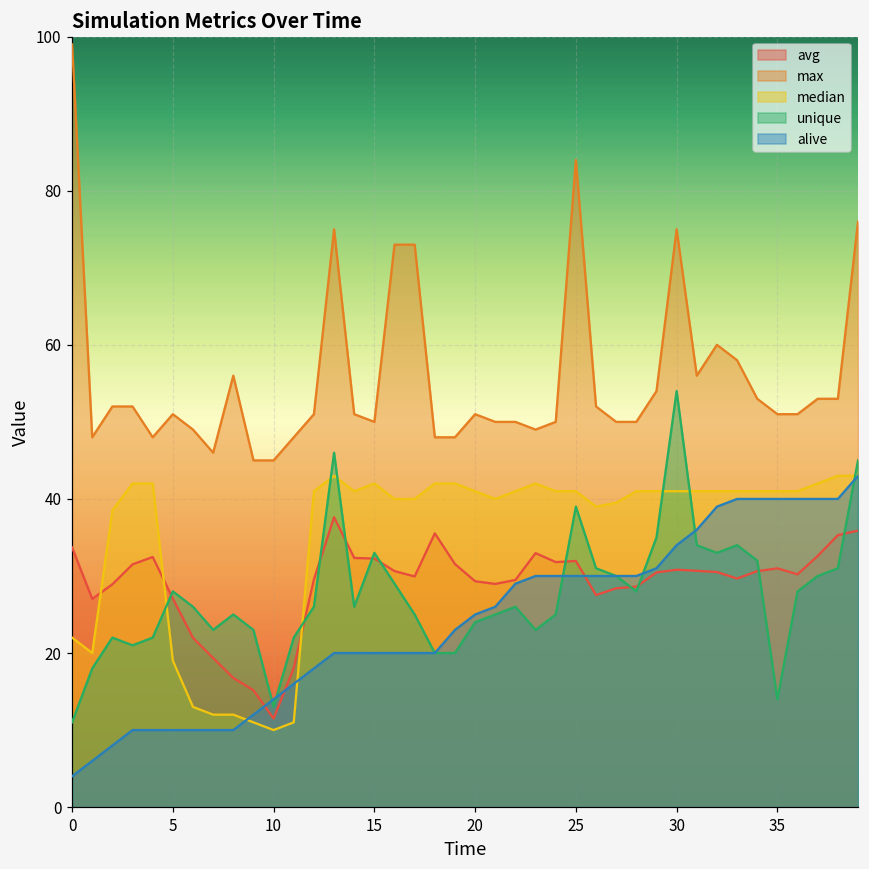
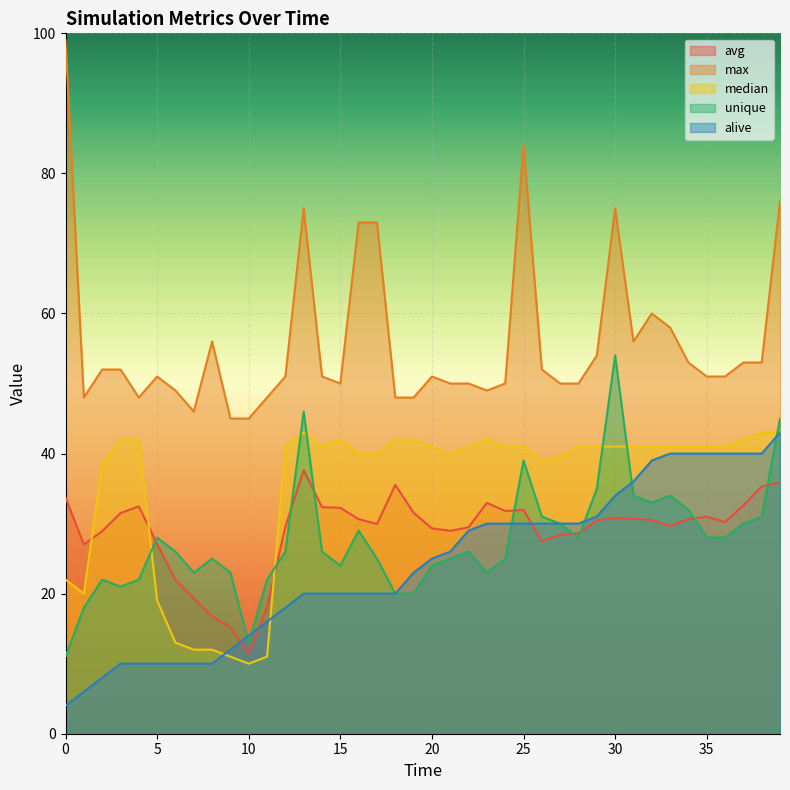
  {
    "unique": {
      "0": 11,
      "5": 28,
      "10": 13,
-     "15": 33,
+     "15": 24,
      "20": 24,
      "25": 39,
      "30": 54,
-     "35": 14
+     "35": 28
    },
    "alive": {
      "0": 4,
      "5": 10,
      "10": 14,
      "15": 20,
      "20": 25,
      "25": 30,
      "30": 34,
      "35": 40
    }
  }
